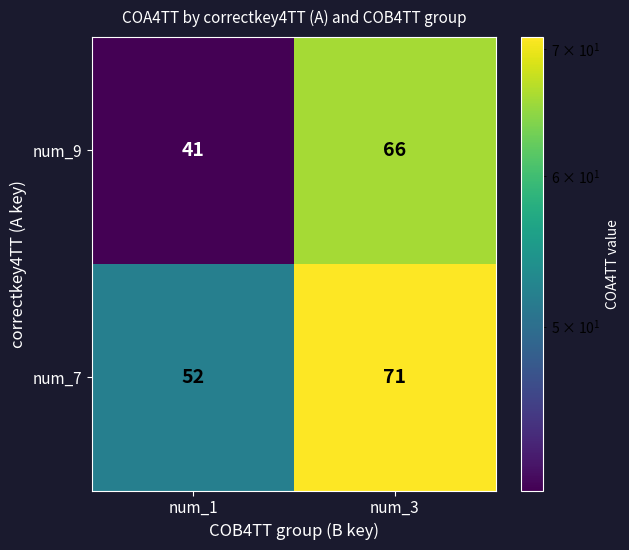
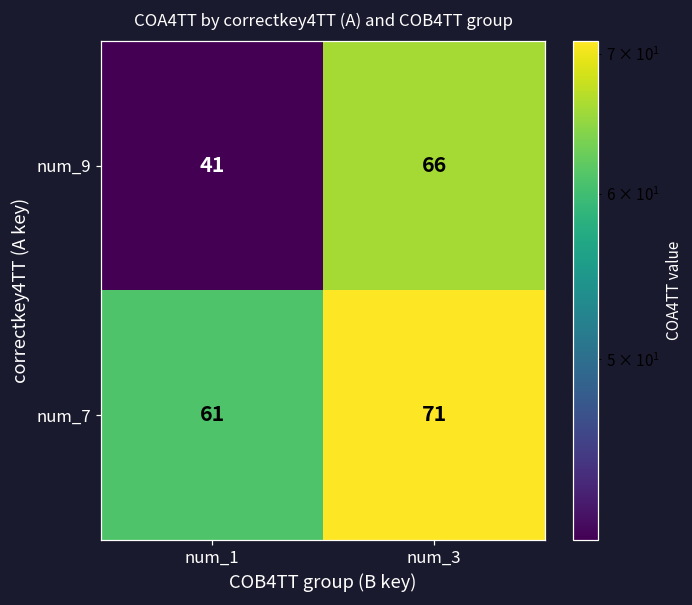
  {
    "num_9": {
      "num_1": 41,
      "num_3": 66
    },
    "num_7": {
-     "num_1": 52,
+     "num_1": 61,
      "num_3": 71
    }
  }
